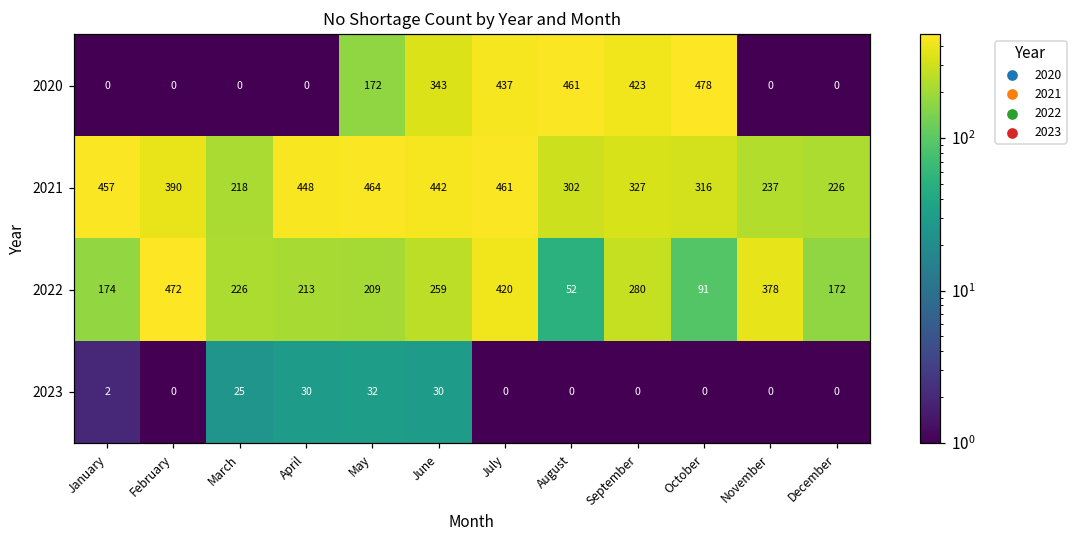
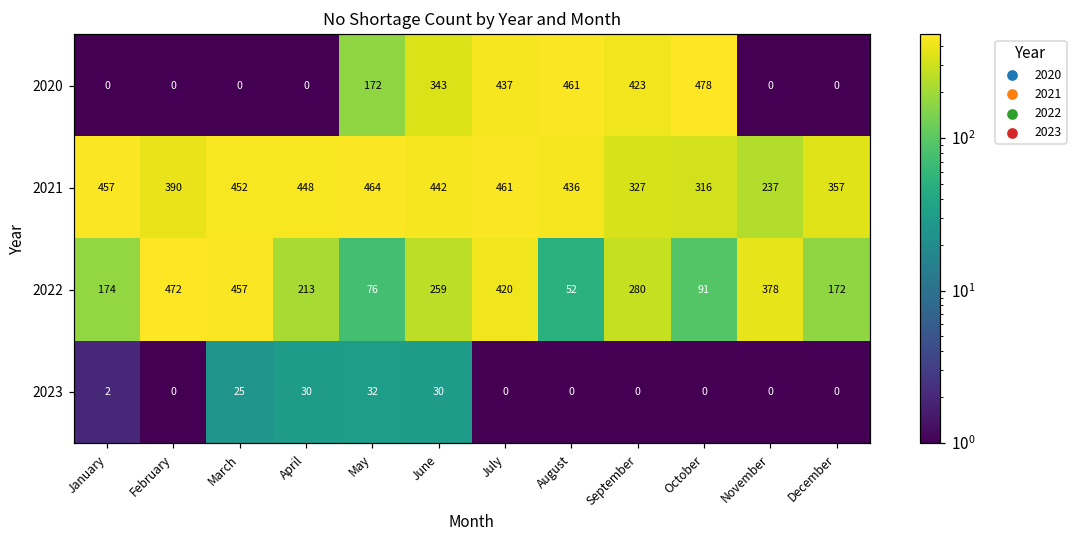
  {
    "2020": {
      "January": 0,
      "February": 0,
      "March": 0,
      "April": 0,
      "May": 172,
      "June": 343,
      "July": 437,
      "August": 461,
      "September": 423,
      "October": 478,
      "November": 0,
      "December": 0
    },
    "2021": {
      "January": 457,
      "February": 390,
-     "March": 218,
+     "March": 452,
      "April": 448,
      "May": 464,
      "June": 442,
      "July": 461,
-     "August": 302,
+     "August": 436,
      "September": 327,
      "October": 316,
      "November": 237,
-     "December": 226
+     "December": 357
    },
    "2022": {
      "January": 174,
      "February": 472,
-     "March": 226,
+     "March": 457,
      "April": 213,
-     "May": 209,
+     "May": 76,
      "June": 259,
      "July": 420,
      "August": 52,
      "September": 280,
      "October": 91,
      "November": 378,
      "December": 172
    },
    "2023": {
      "January": 2,
      "February": 0,
      "March": 25,
      "April": 30,
      "May": 32,
      "June": 30,
      "July": 0,
      "August": 0,
      "September": 0,
      "October": 0,
      "November": 0,
      "December": 0
    }
  }
